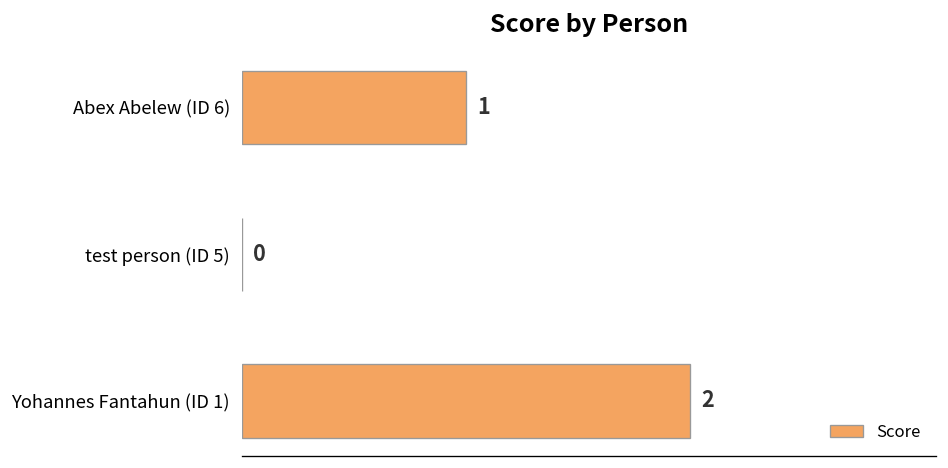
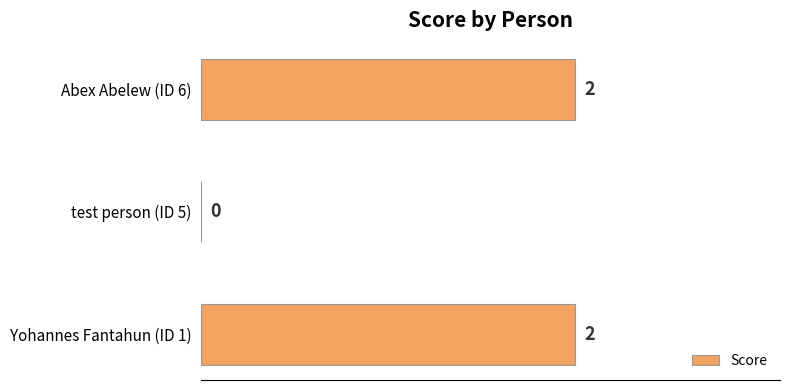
  {
-   "Abex Abelew (ID 6)": 1,
+   "Abex Abelew (ID 6)": 2,
    "test person (ID 5)": 0,
    "Yohannes Fantahun (ID 1)": 2
  }
